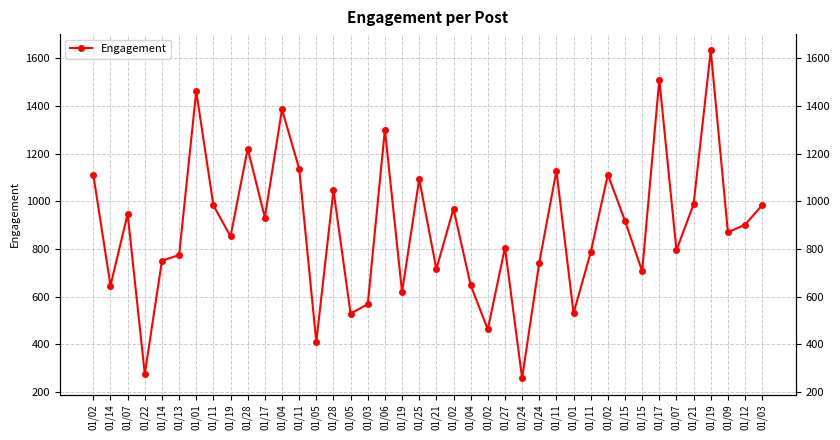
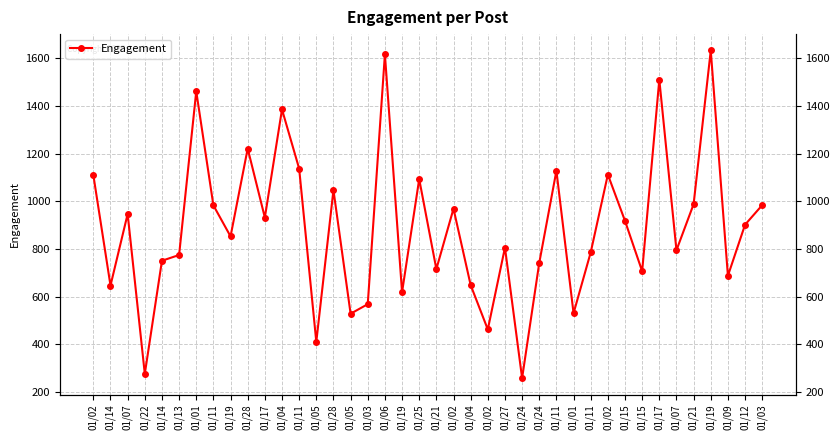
  {
    "01/22": 280,
    "01/13": 780,
-   "01/06": 1300,
+   "01/06": 1620,
    "01/25": 1090,
    "01/27": 810,
-   "01/09": 870,
+   "01/09": 690,
    "01/12": 900
  }
